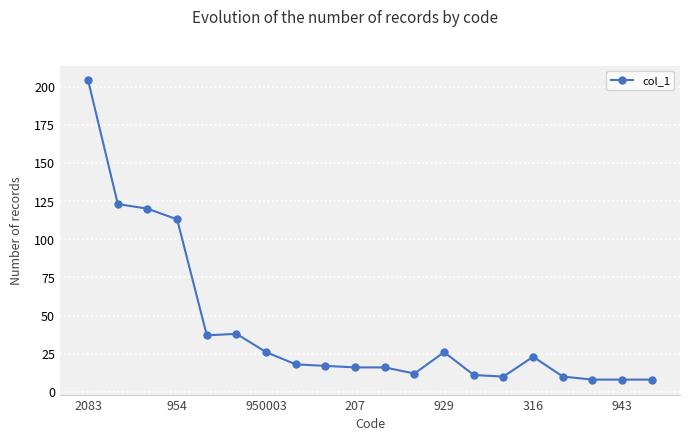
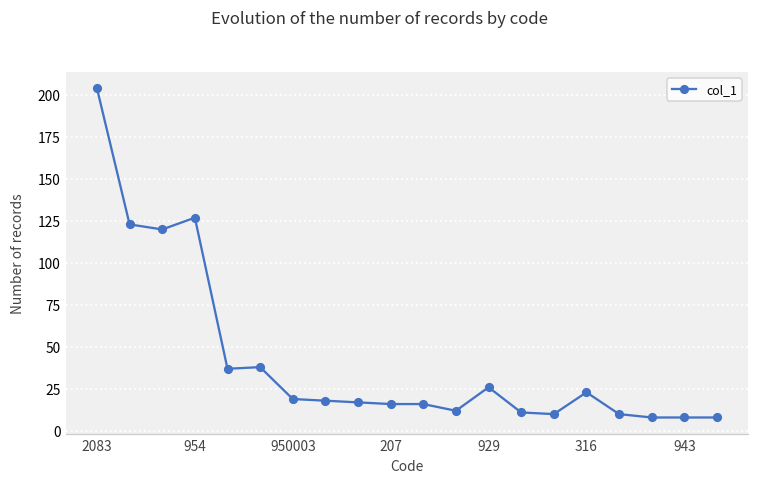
  {
    "2083": 204,
-   "954": 113,
-   "950003": 26,
+   "954": 127,
+   "950003": 19,
    "929": 26,
    "316": 23,
    "943": 8
  }
